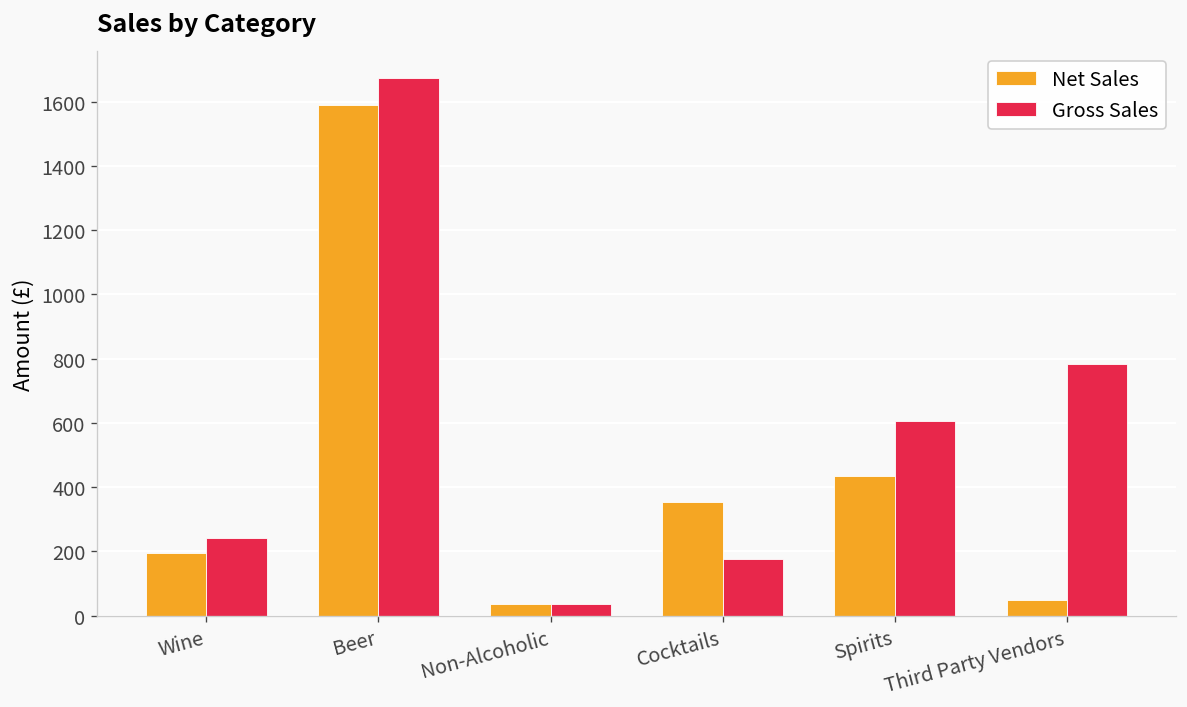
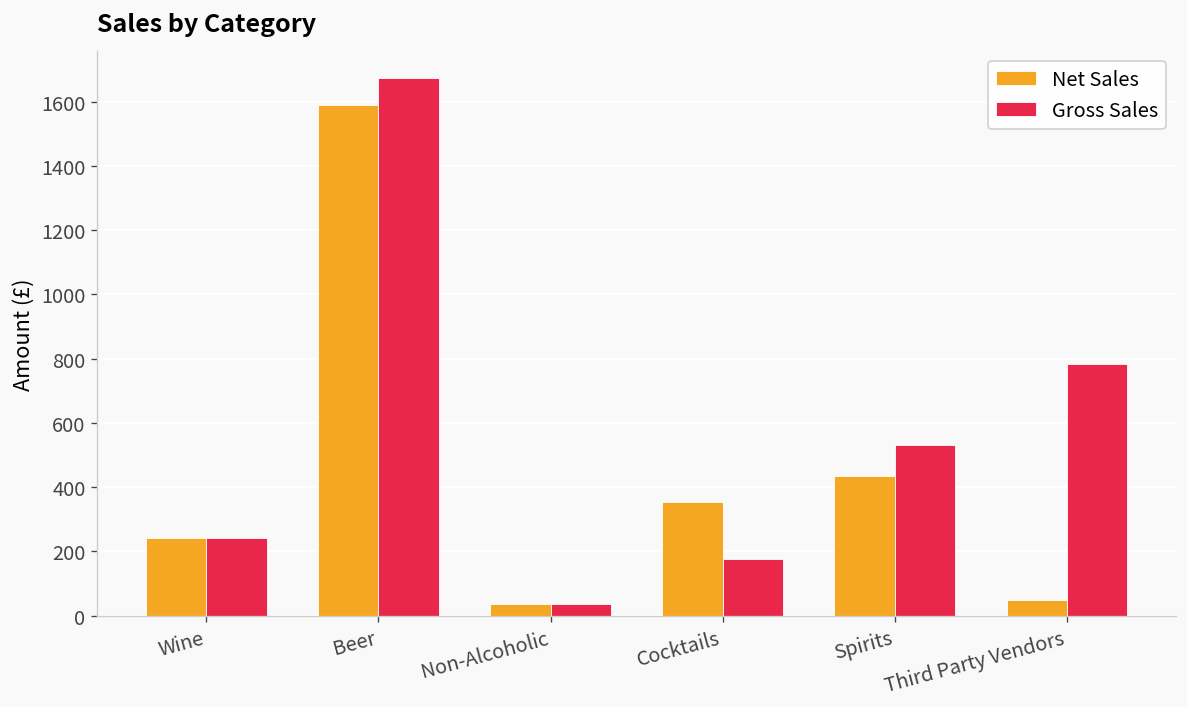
  {
    "Net Sales": {
-     "Wine": 200,
+     "Wine": 240,
      "Beer": 1590,
      "Non-Alcoholic": 40,
      "Cocktails": 350,
      "Spirits": 430,
      "Third Party Vendors": 50
    },
    "Gross Sales": {
      "Wine": 240,
      "Beer": 1670,
      "Non-Alcoholic": 40,
      "Cocktails": 180,
-     "Spirits": 610,
+     "Spirits": 530,
      "Third Party Vendors": 780
    }
  }
